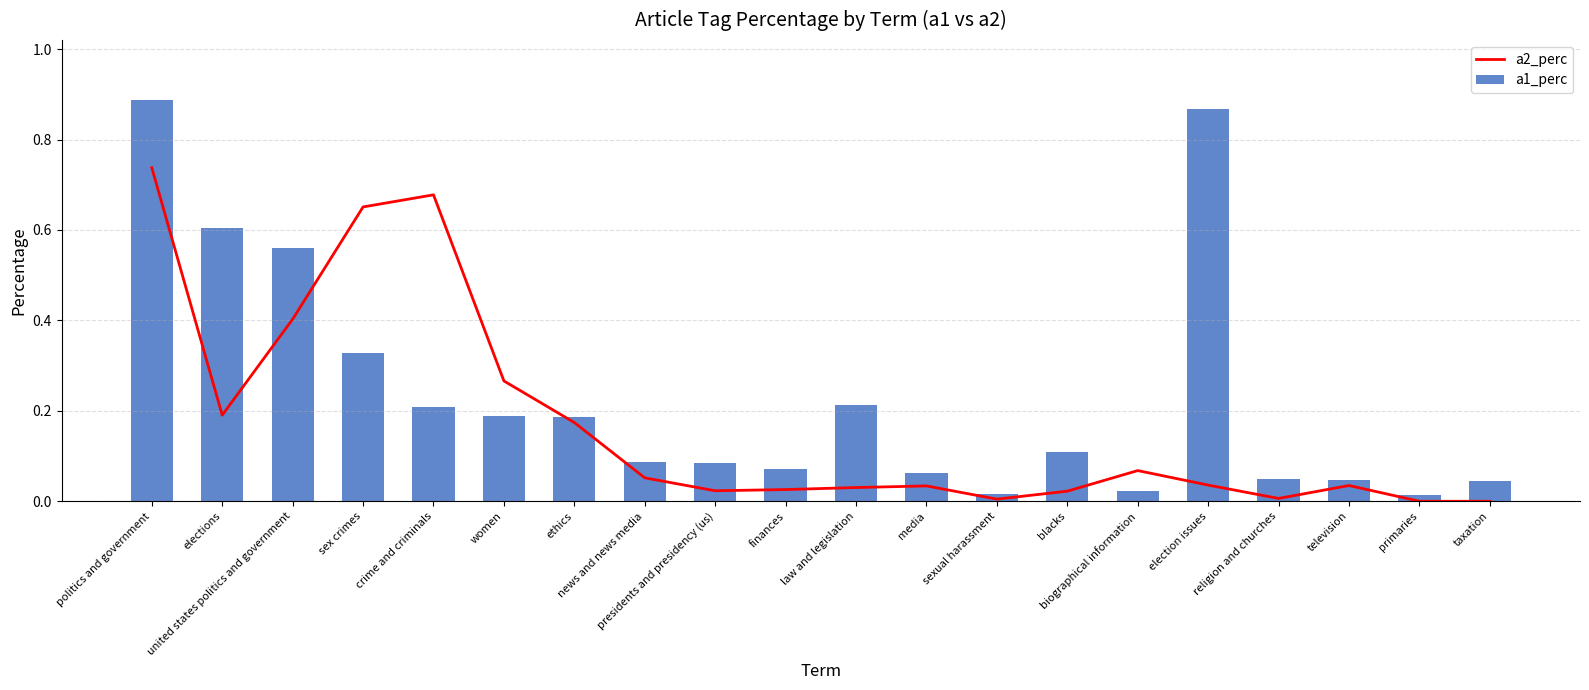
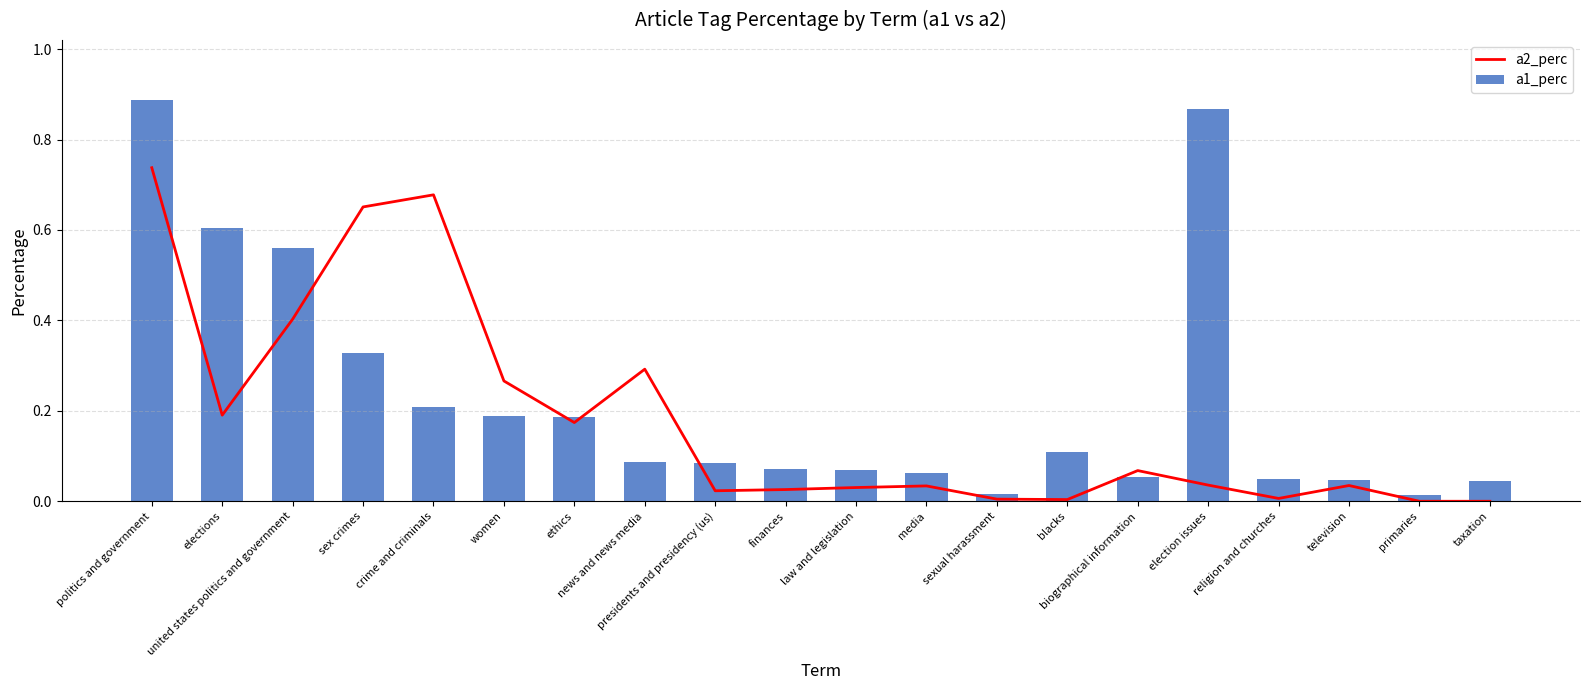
  {
    "a2_perc": {
      "politics and government": 0.74,
      "elections": 0.19,
      "united states politics and government": 0.40,
      "sex crimes": 0.65,
      "crime and criminals": 0.68,
      "women": 0.27,
      "ethics": 0.17,
-     "news and news media": 0.05,
+     "news and news media": 0.29,
      "presidents and presidency (us)": 0.02,
      "finances": 0.03,
      "law and legislation": 0.03,
      "media": 0.03,
      "sexual harassment": 0.00,
-     "blacks": 0.02,
+     "blacks": 0.00,
      "biographical information": 0.07,
      "election issues": 0.04,
      "religion and churches": 0.01,
      "television": 0.03,
      "primaries": 0.00,
      "taxation": 0.00
    },
    "a1_perc": {
      "politics and government": 0.89,
      "elections": 0.60,
      "united states politics and government": 0.56,
      "sex crimes": 0.33,
      "crime and criminals": 0.21,
      "women": 0.19,
      "ethics": 0.19,
      "news and news media": 0.09,
      "presidents and presidency (us)": 0.08,
      "finances": 0.07,
-     "law and legislation": 0.21,
+     "law and legislation": 0.07,
      "media": 0.06,
      "sexual harassment": 0.02,
      "blacks": 0.11,
-     "biographical information": 0.02,
+     "biographical information": 0.05,
      "election issues": 0.87,
      "religion and churches": 0.05,
      "television": 0.05,
      "primaries": 0.01,
      "taxation": 0.04
    }
  }
